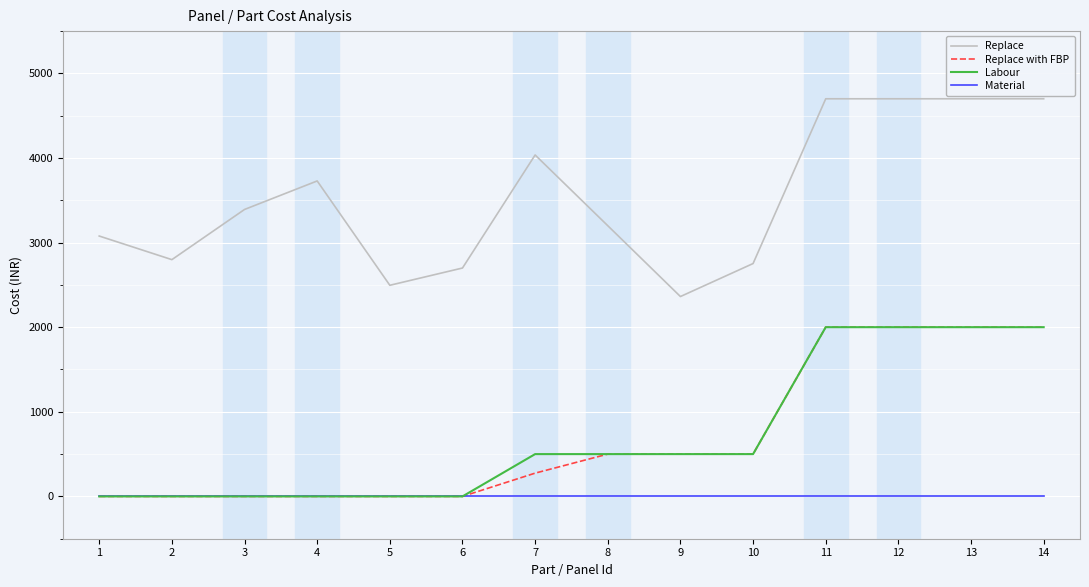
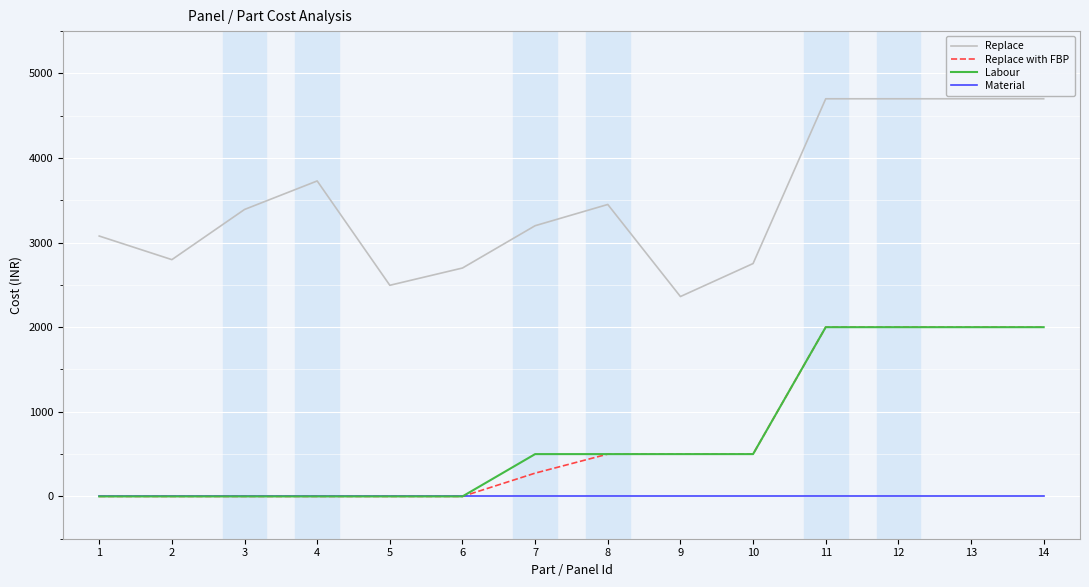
  {
    "Replace": {
      "1": 3100,
      "2": 2800,
      "3": 3400,
      "4": 3700,
      "5": 2500,
      "6": 2700,
-     "7": 4000,
-     "8": 3200,
+     "7": 3200,
+     "8": 3500,
      "9": 2400,
      "10": 2800,
      "11": 4700,
      "12": 4700,
      "13": 4700,
      "14": 4700
    },
    "Replace with FBP": {
      "7": 300
    },
    "Labour": {
      "7": 500
    },
    "Material": {
      "7": 0,
      "8": 0,
      "9": 0,
      "10": 0,
      "11": 0,
      "12": 0,
      "13": 0,
      "14": 0
    }
  }
